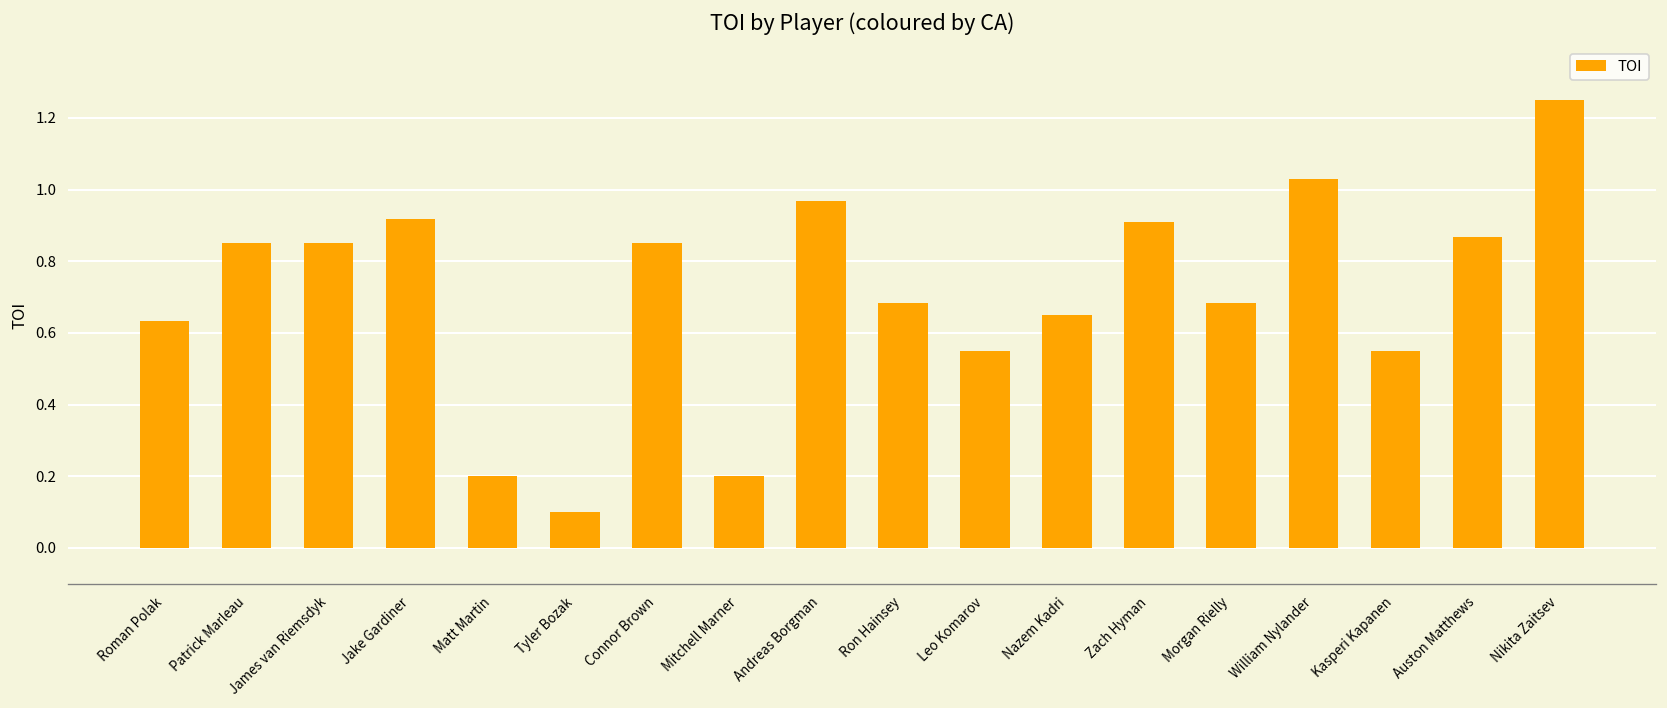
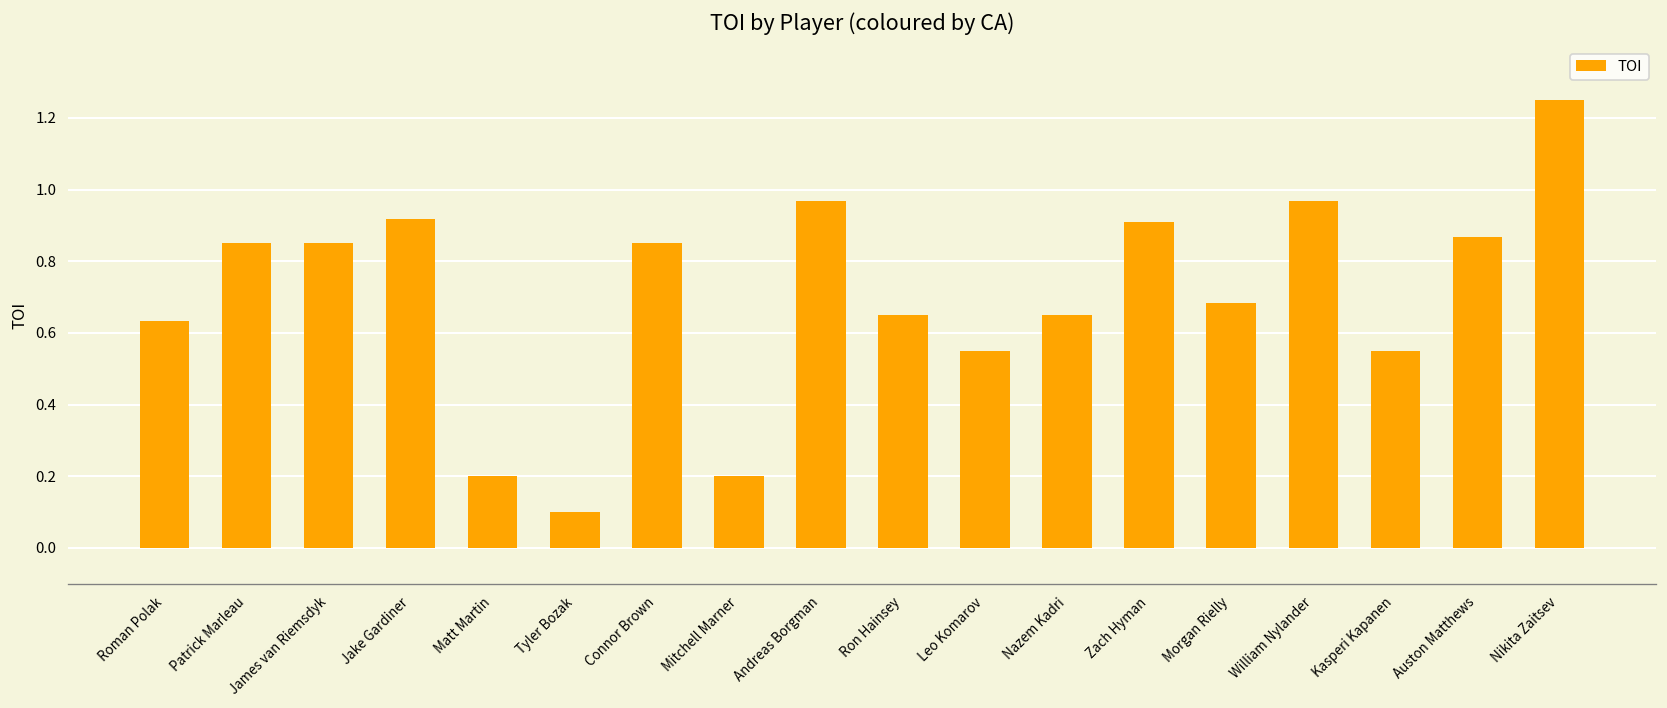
  {
    "Roman Polak": 0.63,
    "Patrick Marleau": 0.85,
    "James van Riemsdyk": 0.85,
    "Jake Gardiner": 0.92,
    "Matt Martin": 0.20,
    "Tyler Bozak": 0.10,
    "Connor Brown": 0.85,
    "Mitchell Marner": 0.20,
    "Andreas Borgman": 0.97,
-   "Ron Hainsey": 0.68,
+   "Ron Hainsey": 0.65,
    "Leo Komarov": 0.55,
    "Nazem Kadri": 0.65,
    "Zach Hyman": 0.91,
    "Morgan Rielly": 0.68,
-   "William Nylander": 1.03,
+   "William Nylander": 0.97,
    "Kasperi Kapanen": 0.55,
    "Auston Matthews": 0.87,
    "Nikita Zaitsev": 1.25
  }
